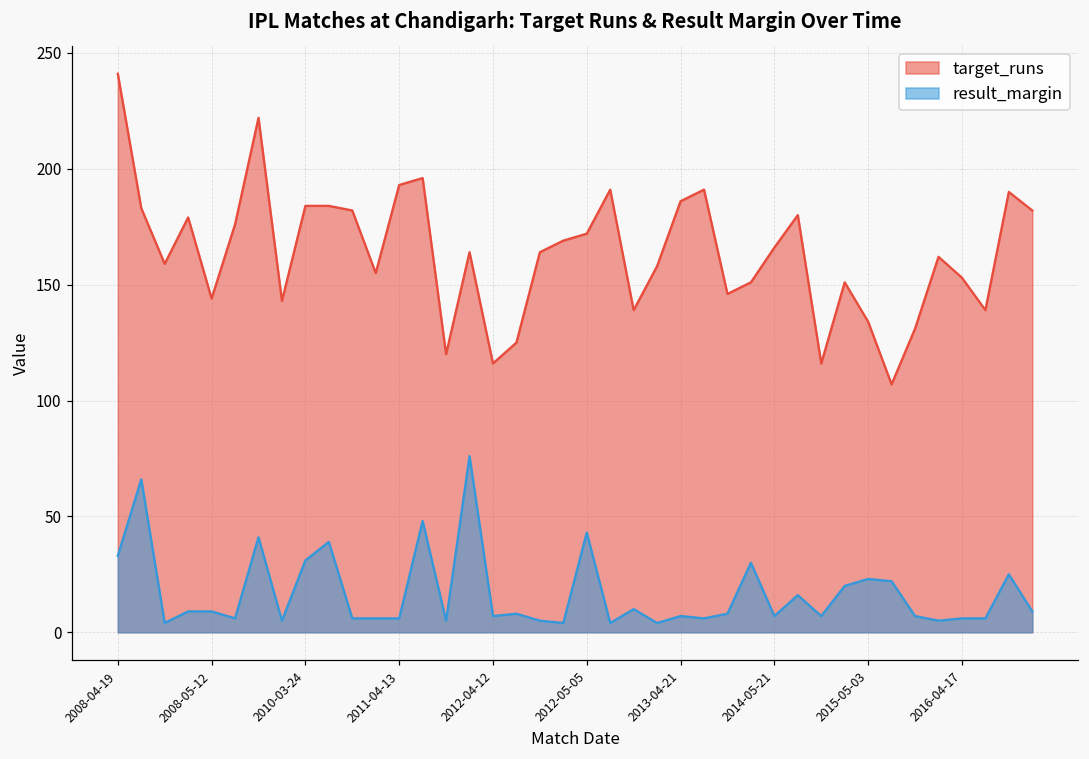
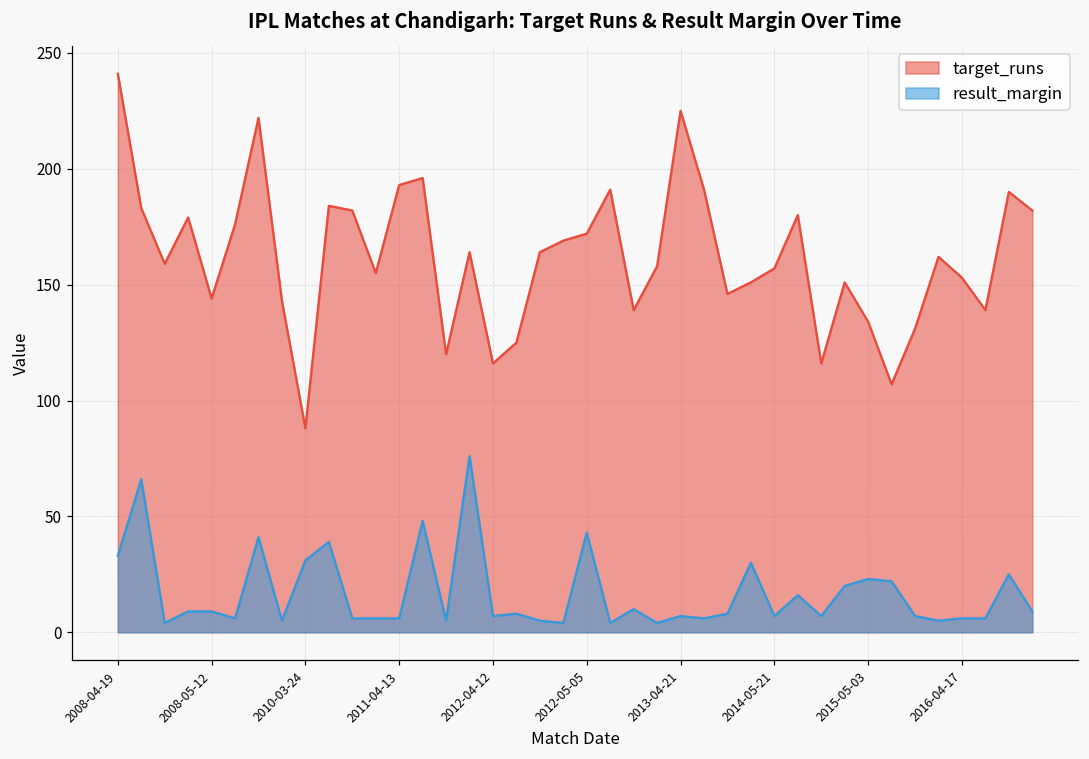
  {
    "target_runs": {
      "2008-04-19": 241,
      "2008-05-12": 144,
-     "2010-03-24": 184,
+     "2010-03-24": 88,
      "2011-04-13": 193,
      "2012-04-12": 116,
      "2012-05-05": 172,
-     "2013-04-21": 186,
-     "2014-05-21": 166,
+     "2013-04-21": 225,
+     "2014-05-21": 157,
      "2015-05-03": 134,
      "2016-04-17": 153
    },
    "result_margin": {
      "2008-04-19": 33,
      "2008-05-12": 9,
      "2010-03-24": 31,
      "2011-04-13": 6,
      "2012-04-12": 7,
      "2012-05-05": 43,
      "2013-04-21": 7,
      "2014-05-21": 7,
      "2015-05-03": 23,
      "2016-04-17": 6
    }
  }
